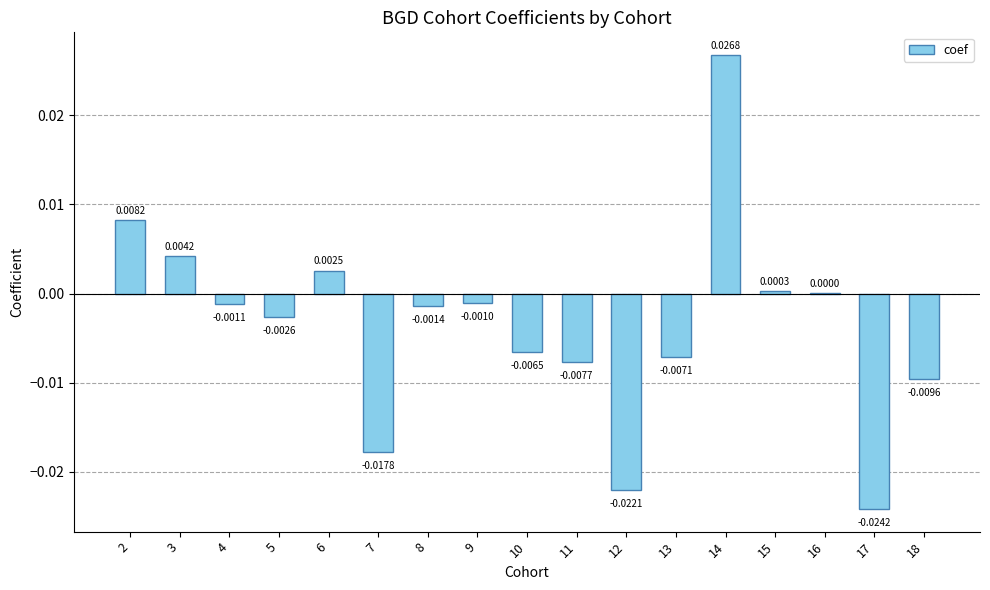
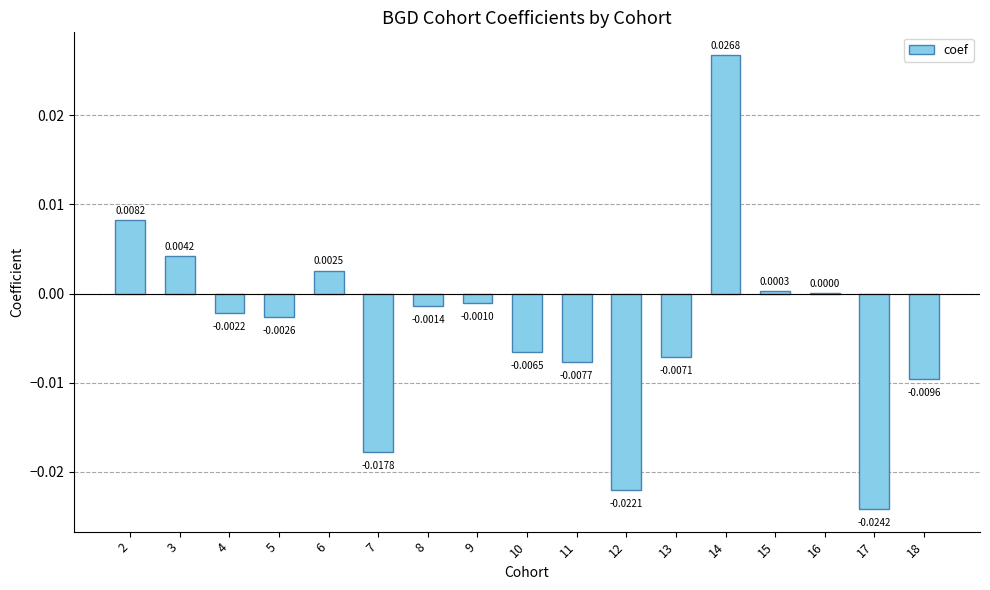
  {
    "2": 0.0082,
    "3": 0.0042,
-   "4": -0.0011,
+   "4": -0.0022,
    "5": -0.0026,
    "6": 0.0025,
    "7": -0.0178,
    "8": -0.0014,
    "9": -0.0010,
    "10": -0.0065,
    "11": -0.0077,
    "12": -0.0221,
    "13": -0.0071,
    "14": 0.0268,
    "15": 0.0003,
    "16": 0.0000,
    "17": -0.0242,
    "18": -0.0096
  }
